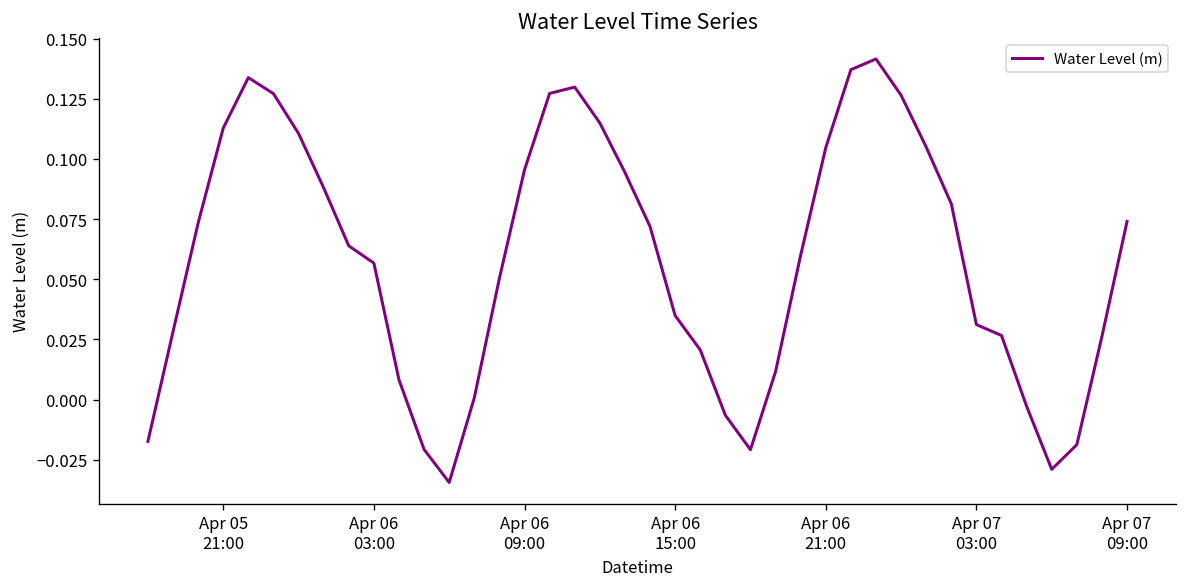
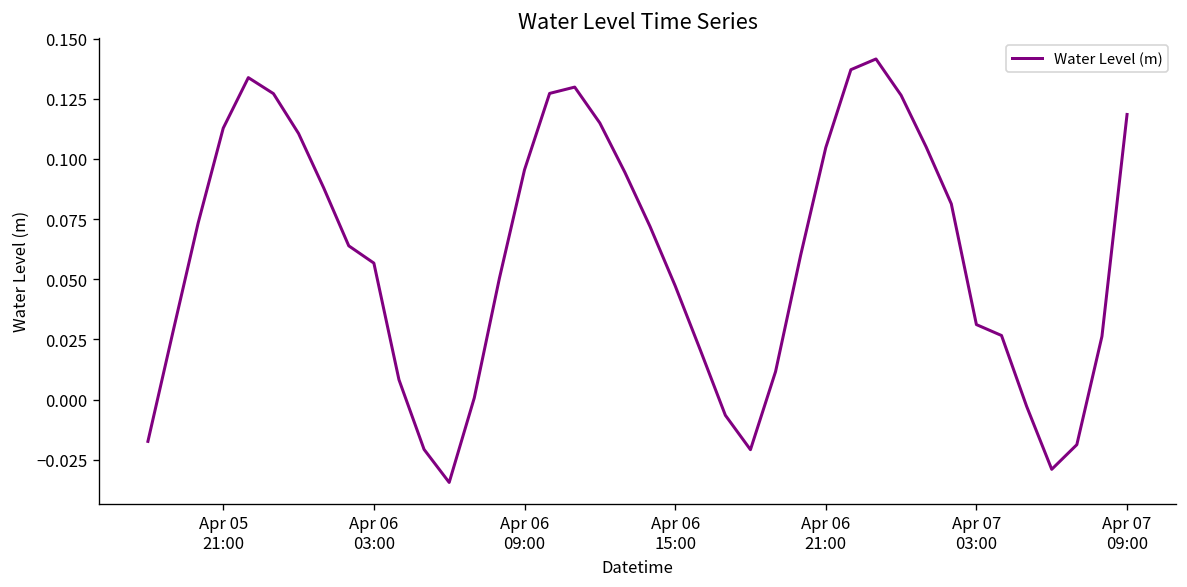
  {
    "Apr 05 21:00": 0.113,
    "Apr 06 03:00": 0.057,
    "Apr 06 09:00": 0.095,
-   "Apr 06 15:00": 0.035,
+   "Apr 06 15:00": 0.047,
    "Apr 06 21:00": 0.105,
    "Apr 07 03:00": 0.031,
-   "Apr 07 09:00": 0.074
+   "Apr 07 09:00": 0.118
  }
